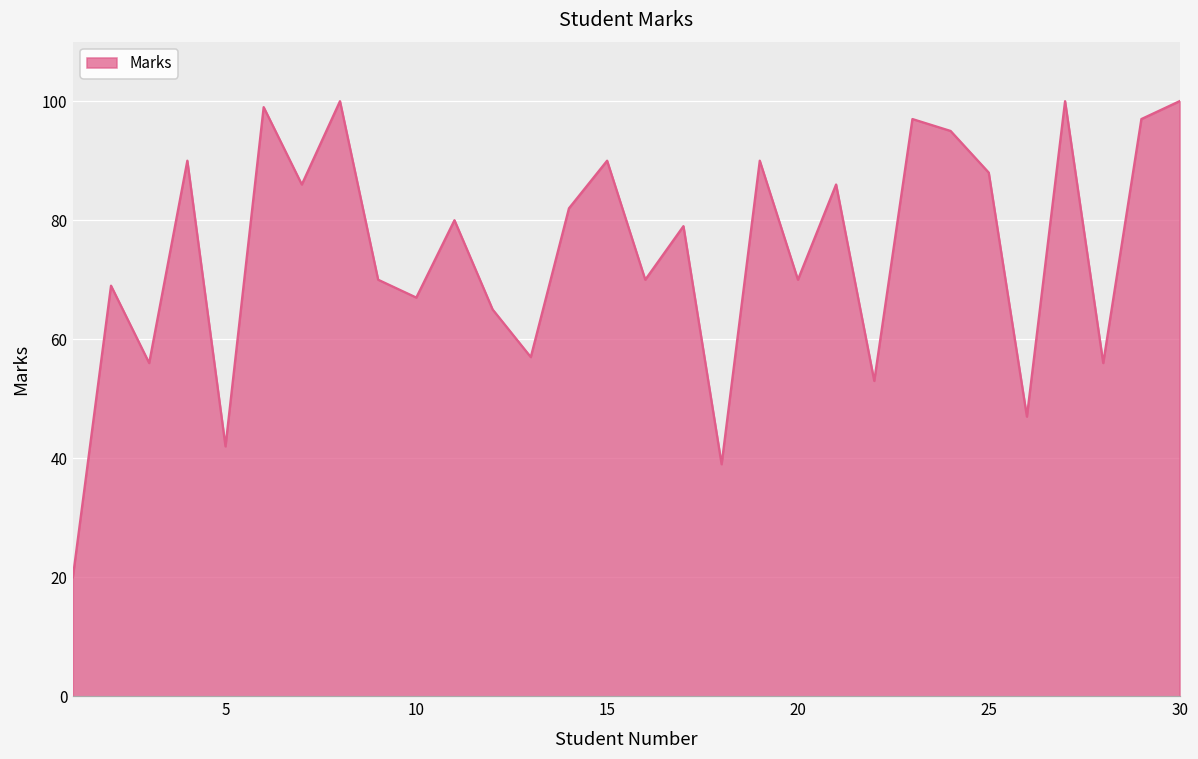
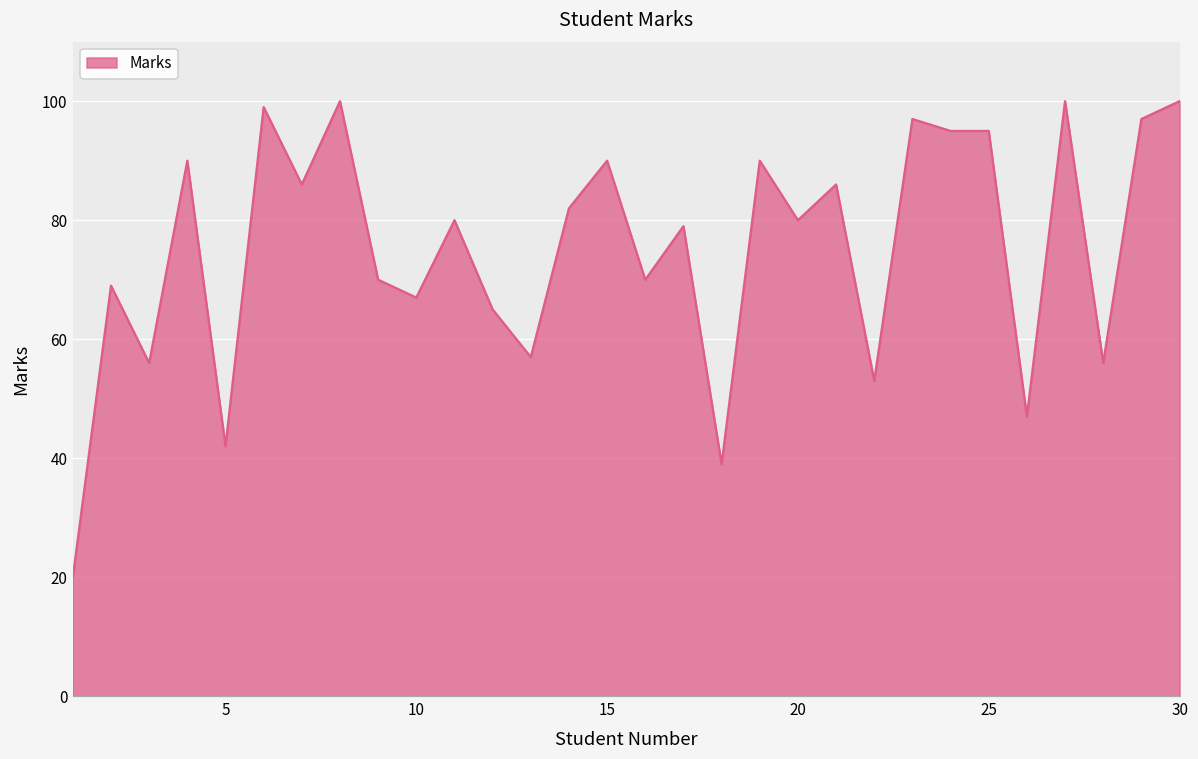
  {
    "5": 42,
    "10": 67,
    "15": 90,
-   "20": 70,
-   "25": 88,
+   "20": 80,
+   "25": 95,
    "30": 100
  }
